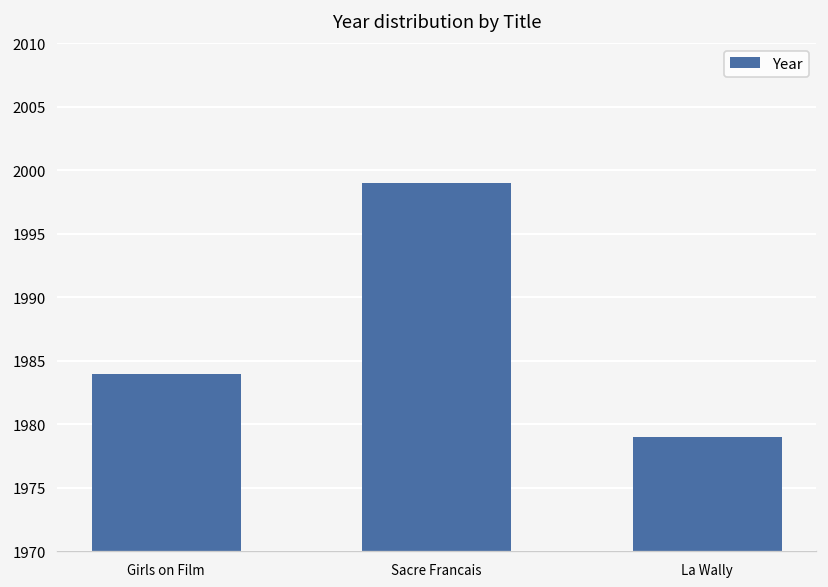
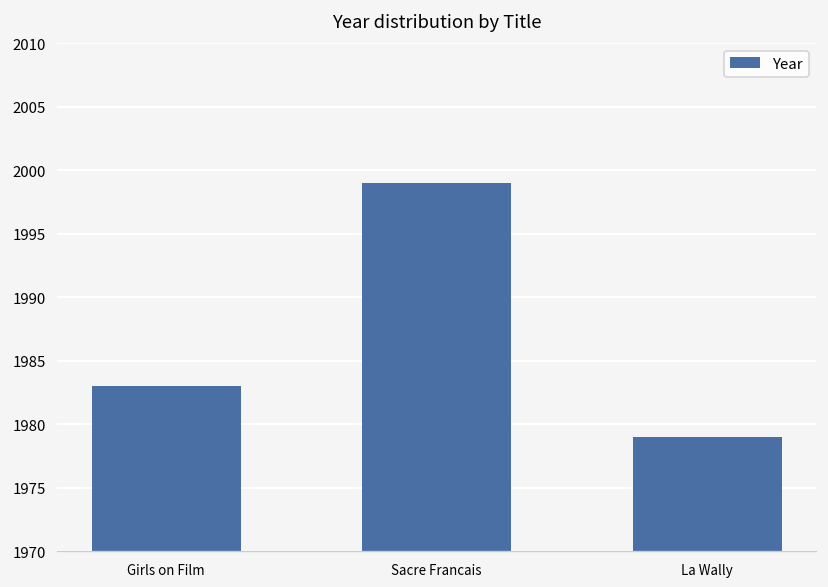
  {
-   "Girls on Film": 1984,
+   "Girls on Film": 1983,
    "Sacre Francais": 1999,
    "La Wally": 1979
  }
